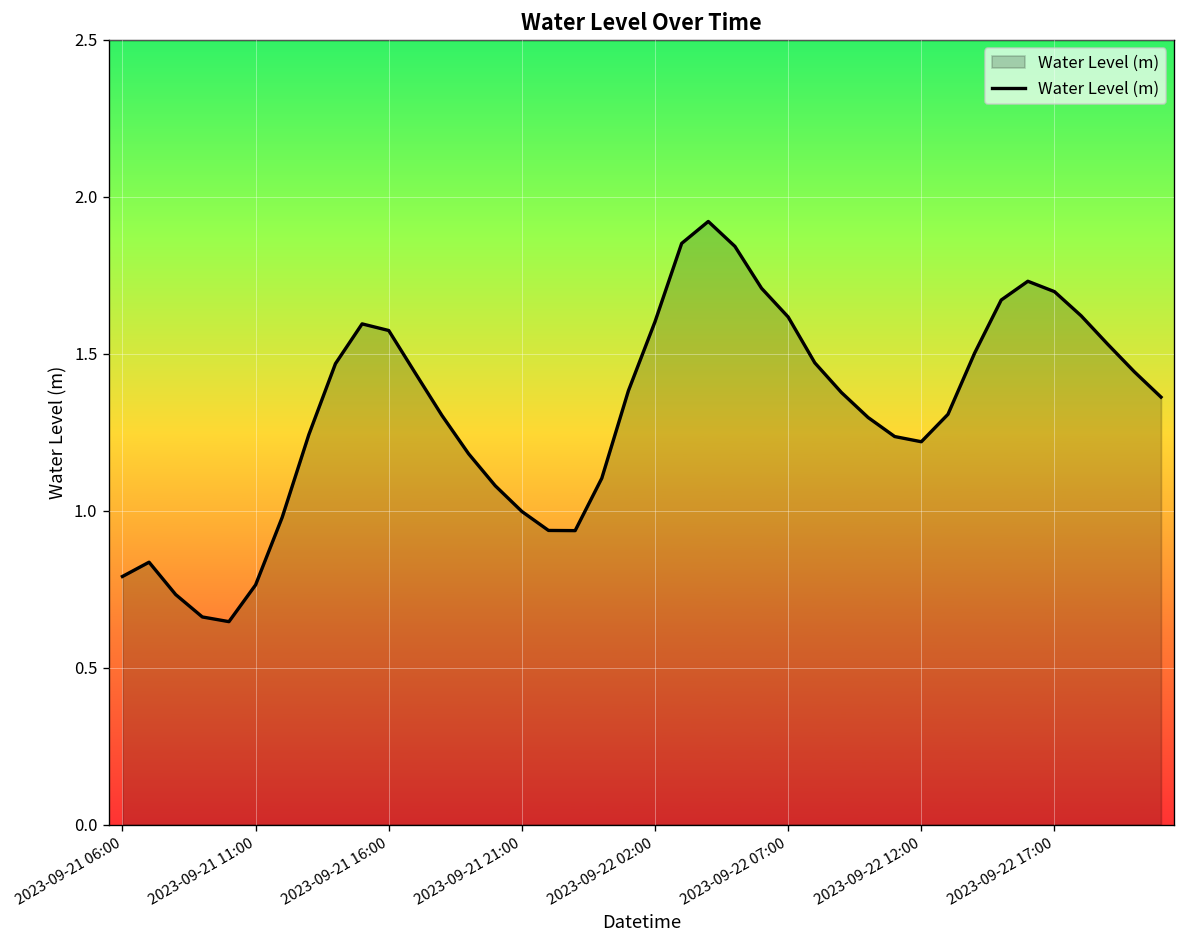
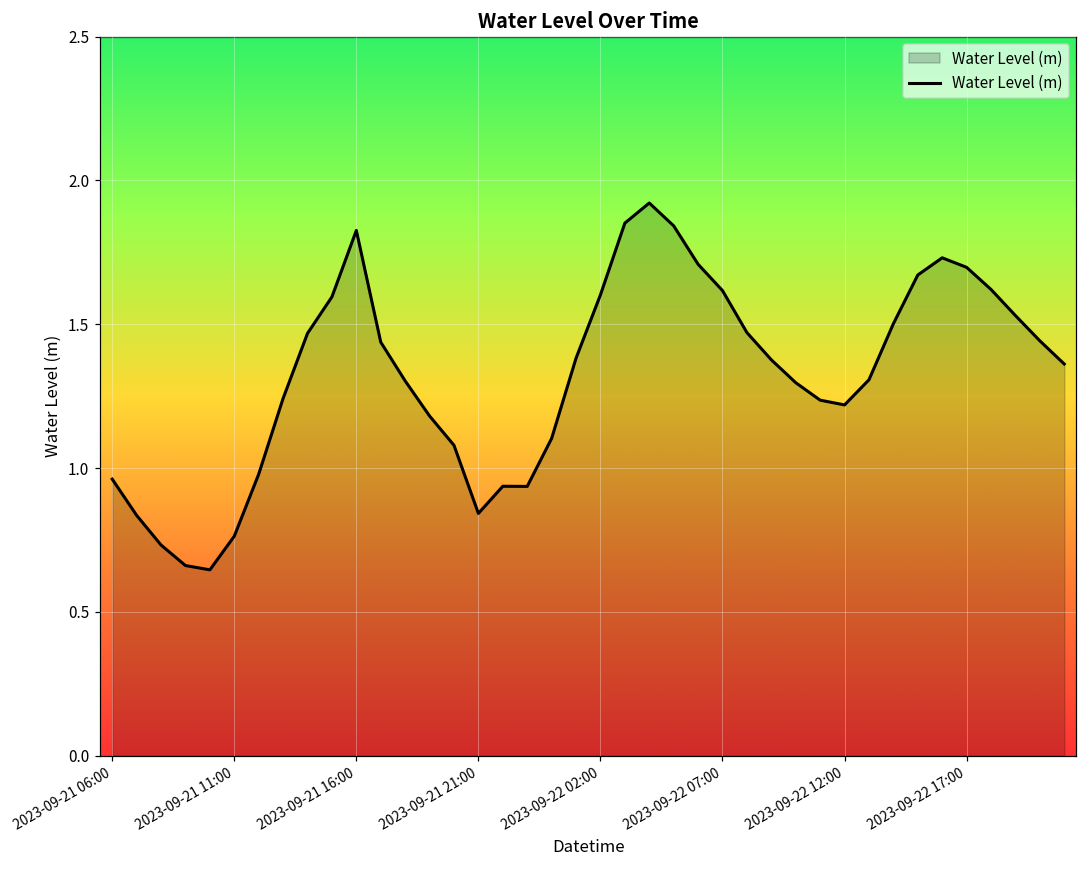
  {
-   "2023-09-21 06:00": 0.79,
+   "2023-09-21 06:00": 0.96,
    "2023-09-21 11:00": 0.76,
-   "2023-09-21 16:00": 1.57,
-   "2023-09-21 21:00": 1.00,
+   "2023-09-21 16:00": 1.83,
+   "2023-09-21 21:00": 0.84,
    "2023-09-22 02:00": 1.60,
    "2023-09-22 07:00": 1.62,
    "2023-09-22 12:00": 1.22,
    "2023-09-22 17:00": 1.70
  }
